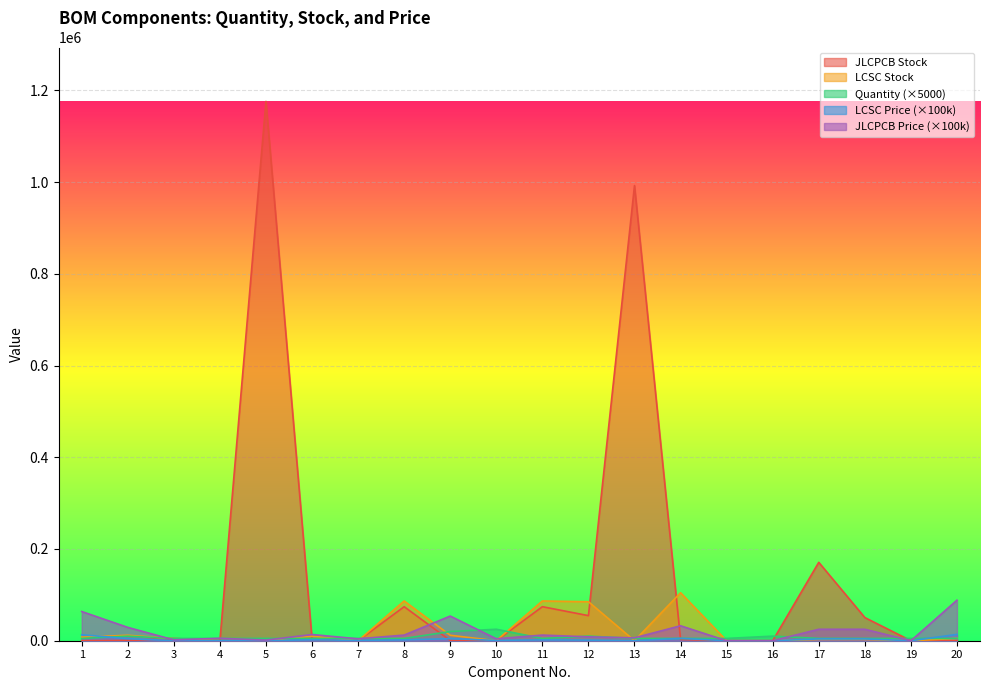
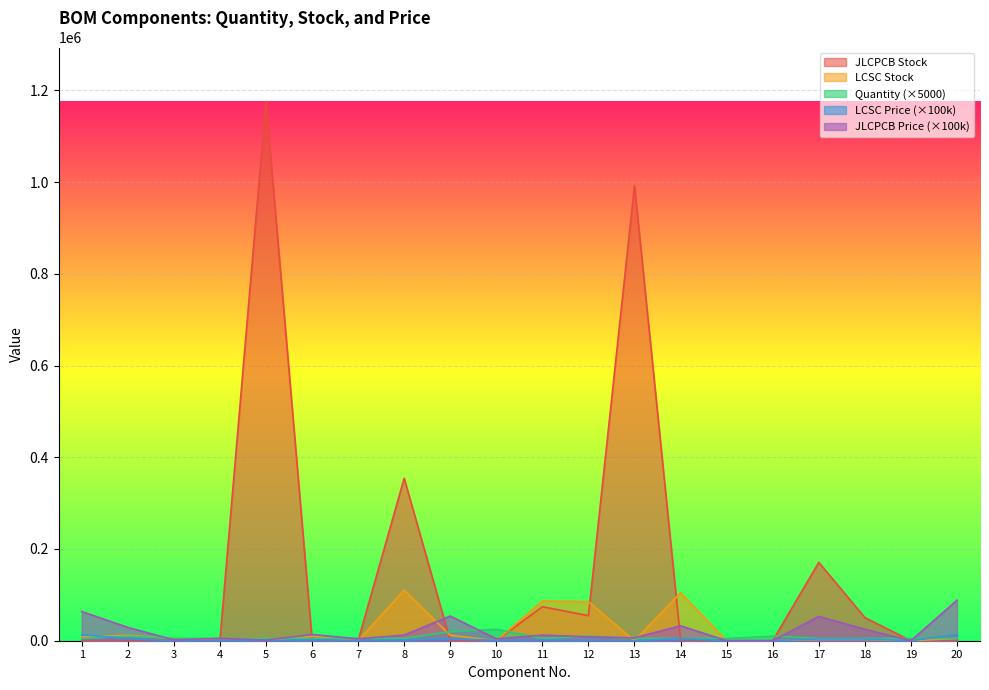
  {
    "JLCPCB Stock": {
      "5": 1180000,
-     "8": 70000,
+     "8": 350000,
      "11": 70000,
      "12": 50000,
      "13": 990000,
      "17": 170000,
      "18": 50000
    },
    "LCSC Stock": {
-     "8": 90000,
+     "8": 110000,
      "9": 10000,
      "11": 90000,
      "12": 90000,
      "14": 100000
    },
    "Quantity (×5000)": {
      "9": 20000,
      "10": 30000,
      "16": 10000
    },
    "LCSC Price (×100k)": {
      "12": 0,
      "20": 10000
    },
    "JLCPCB Price (×100k)": {
      "1": 60000,
      "2": 30000,
      "8": 10000,
      "9": 50000,
      "11": 10000,
      "14": 30000,
-     "17": 30000,
+     "17": 50000,
      "18": 30000,
      "20": 90000
    }
  }
